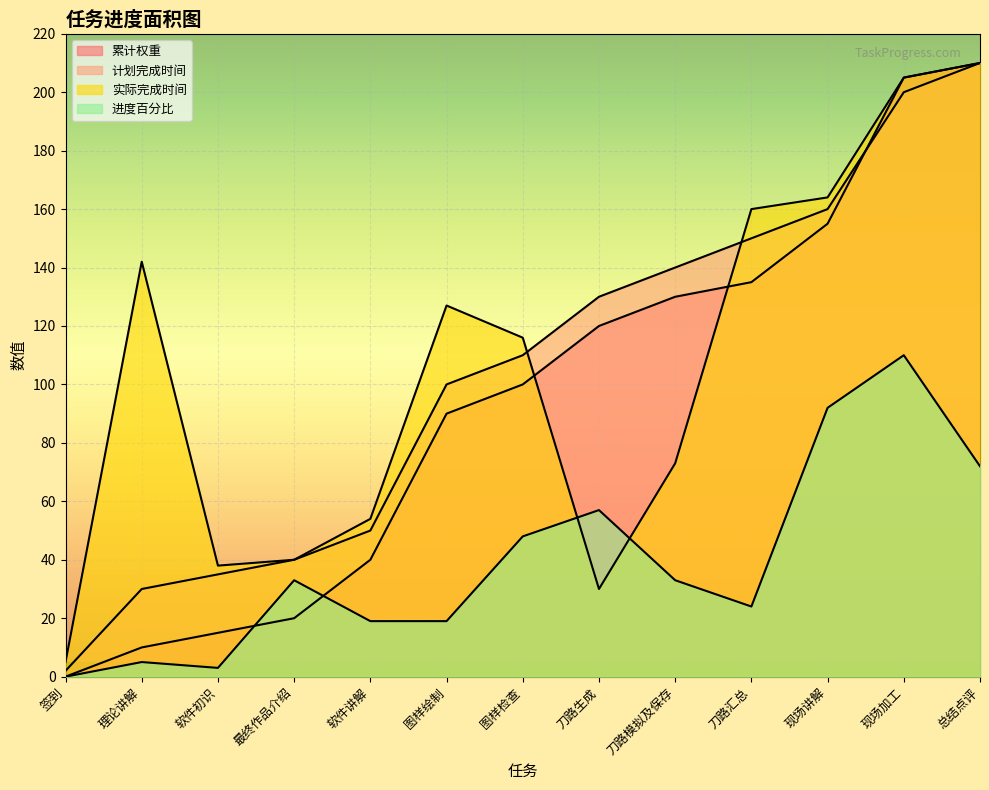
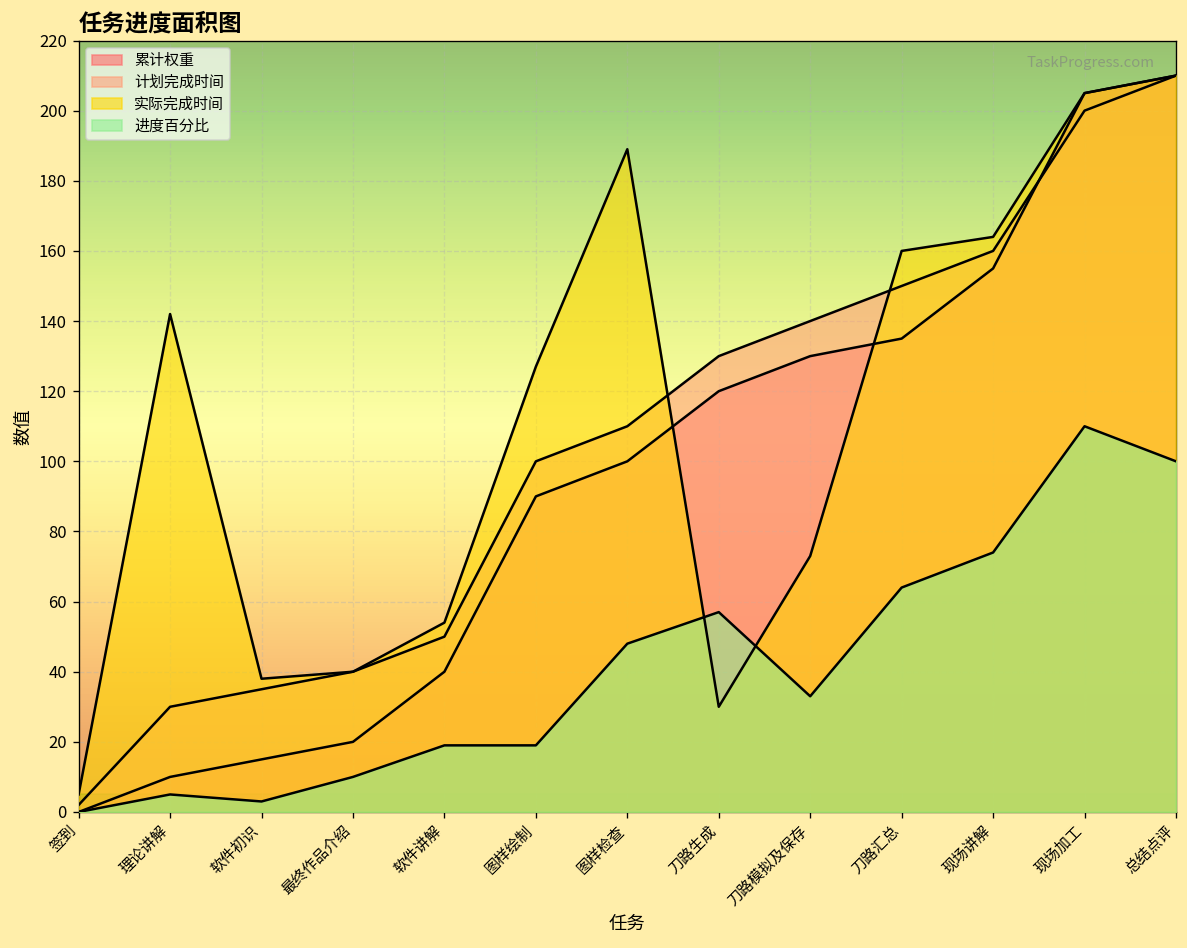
  {
    "实际完成时间": {
      "签到": 5,
      "理论讲解": 142,
      "软件初识": 38,
      "软件讲解": 54,
      "图样绘制": 127,
-     "图样检查": 116,
+     "图样检查": 189,
      "刀路生成": 30,
      "刀路模拟及保存": 73,
      "刀路汇总": 160,
      "现场讲解": 164
    },
    "进度百分比": {
      "理论讲解": 5,
      "软件初识": 3,
-     "最终作品介绍": 33,
+     "最终作品介绍": 10,
      "软件讲解": 19,
      "图样绘制": 19,
      "图样检查": 48,
      "刀路生成": 57,
      "刀路模拟及保存": 33,
-     "刀路汇总": 24,
-     "现场讲解": 92,
+     "刀路汇总": 64,
+     "现场讲解": 74,
      "现场加工": 110,
-     "总结点评": 72
+     "总结点评": 100
    }
  }
